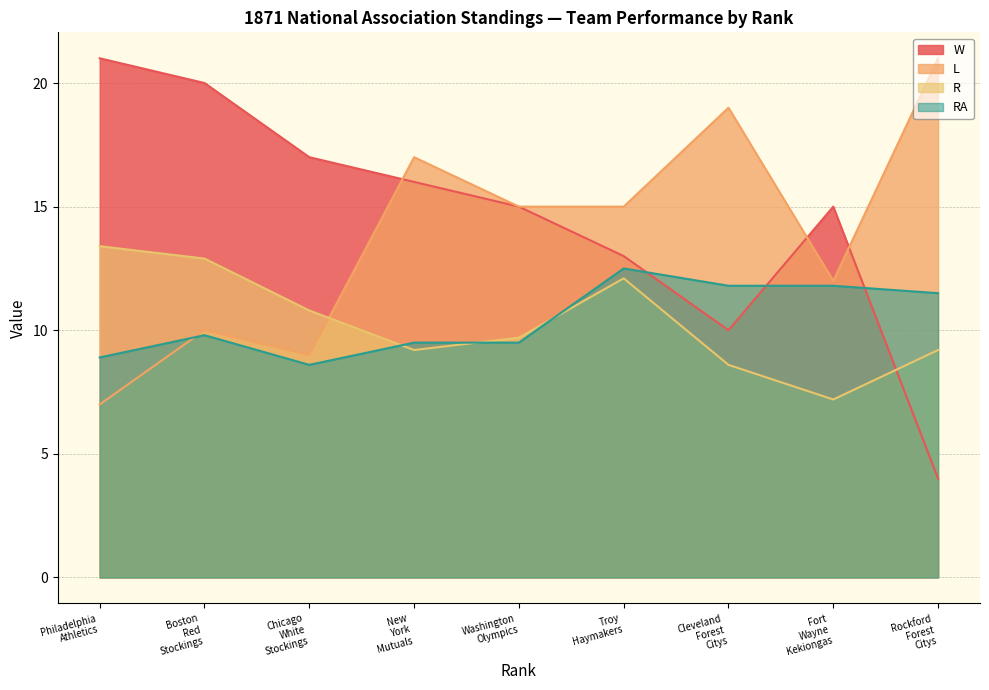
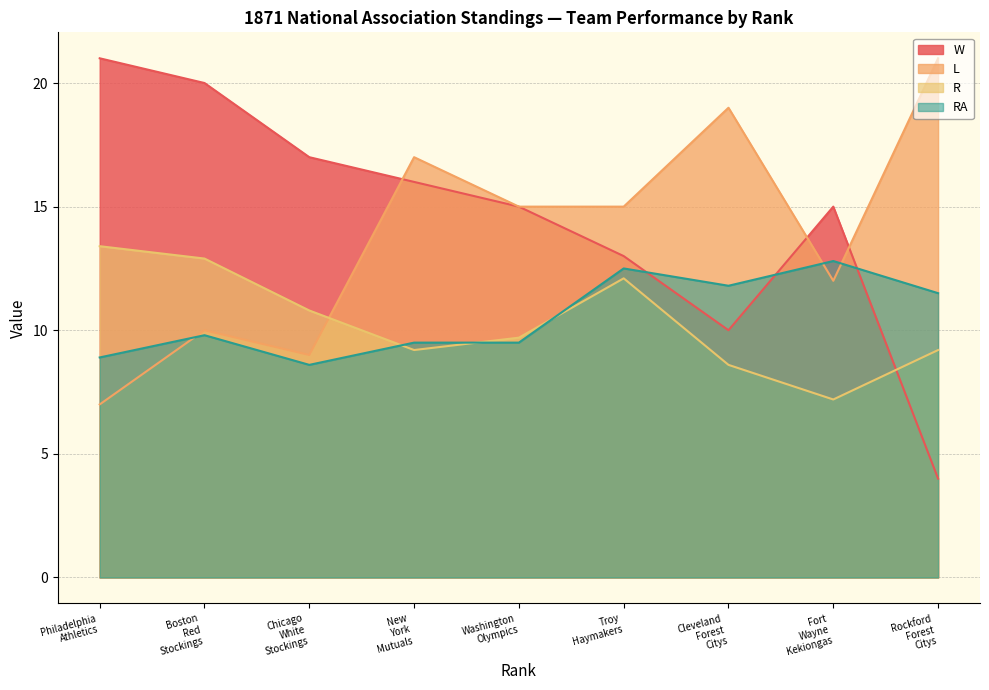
  {
    "W": {
      "Philadelphia Athletics": 21.0,
      "Boston Red Stockings": 20.0,
      "Chicago White Stockings": 17.0,
      "New York Mutuals": 16.0,
      "Troy Haymakers": 13.0,
      "Cleveland Forest Citys": 10.0,
      "Fort Wayne Kekiongas": 15.0,
      "Rockford Forest Citys": 4.0
    },
    "RA": {
      "Philadelphia Athletics": 8.9,
      "Boston Red Stockings": 9.8,
      "Chicago White Stockings": 8.6,
      "New York Mutuals": 9.5,
      "Washington Olympics": 9.5,
      "Troy Haymakers": 12.5,
      "Cleveland Forest Citys": 11.8,
-     "Fort Wayne Kekiongas": 11.8,
+     "Fort Wayne Kekiongas": 12.8,
      "Rockford Forest Citys": 11.5
    }
  }
